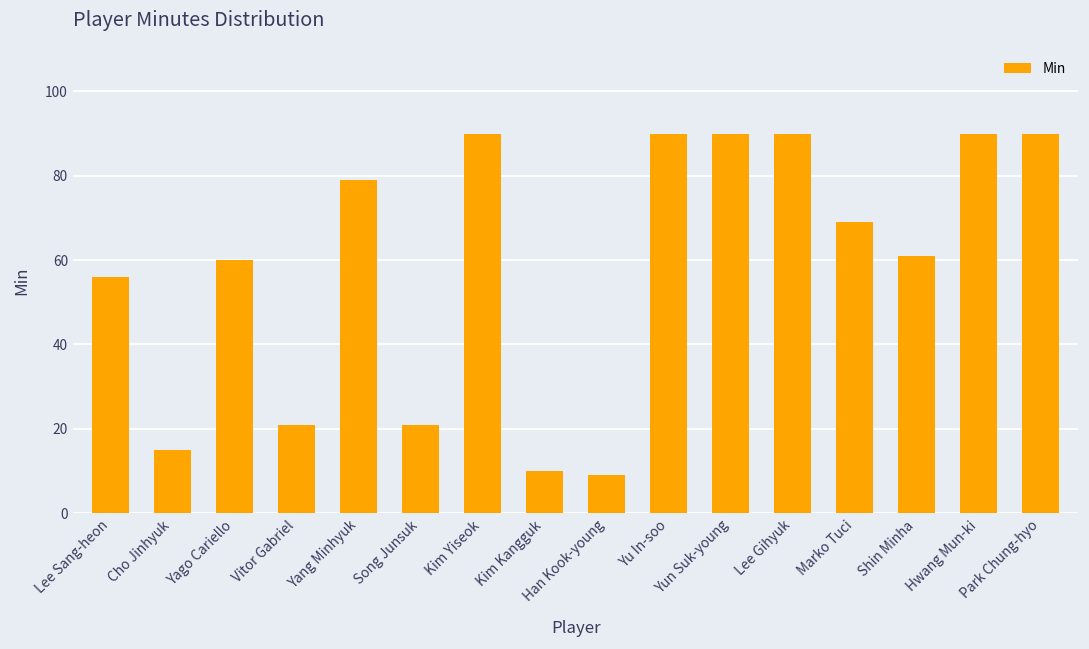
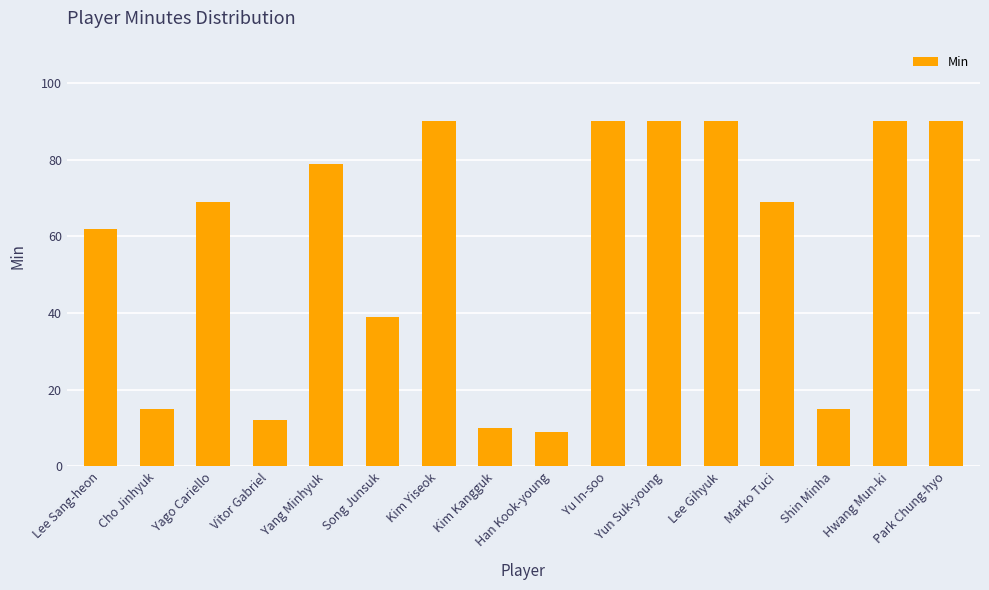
  {
-   "Lee Sang-heon": 56,
+   "Lee Sang-heon": 62,
    "Cho Jinhyuk": 15,
-   "Yago Cariello": 60,
-   "Vitor Gabriel": 21,
+   "Yago Cariello": 69,
+   "Vitor Gabriel": 12,
    "Yang Minhyuk": 79,
-   "Song Junsuk": 21,
+   "Song Junsuk": 39,
    "Kim Yiseok": 90,
    "Kim Kangguk": 10,
    "Han Kook-young": 9,
    "Yu In-soo": 90,
    "Yun Suk-young": 90,
    "Lee Gihyuk": 90,
    "Marko Tuci": 69,
-   "Shin Minha": 61,
+   "Shin Minha": 15,
    "Hwang Mun-ki": 90,
    "Park Chung-hyo": 90
  }
